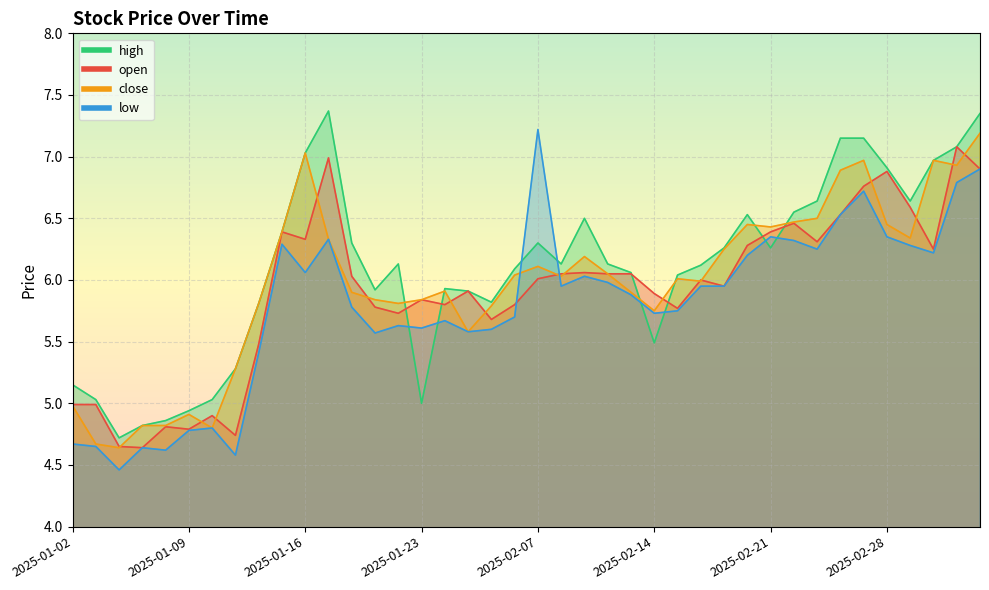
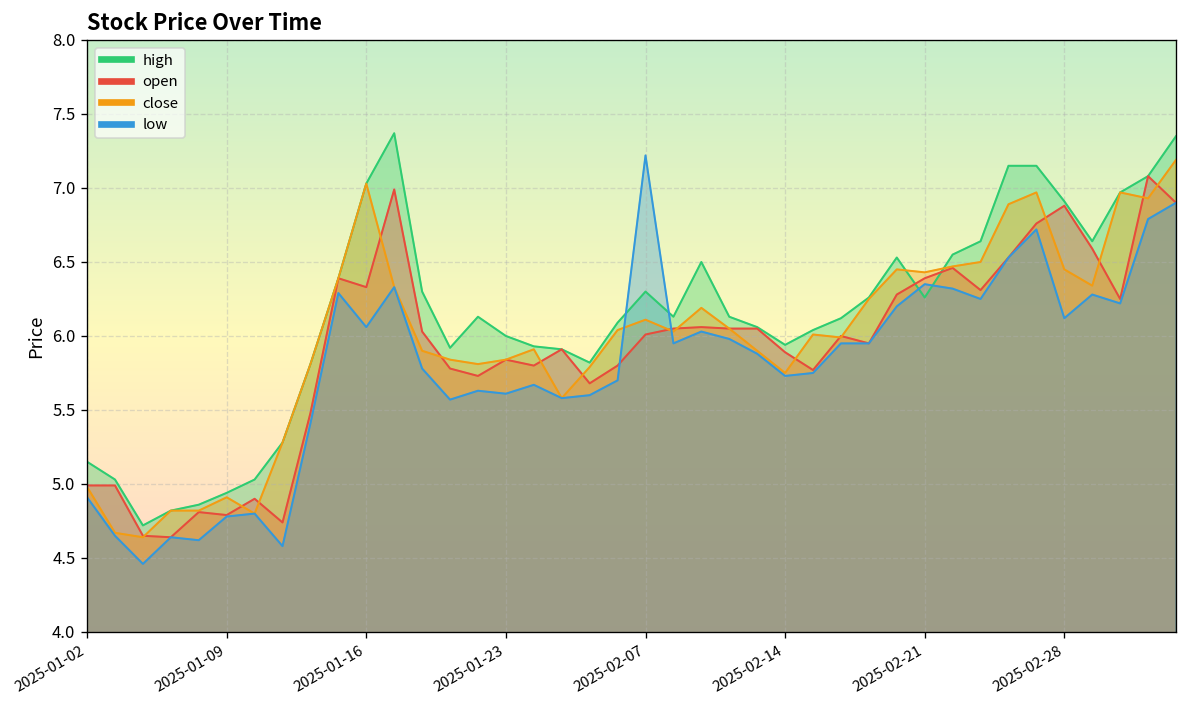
  {
    "high": {
      "2025-01-02": 5.15,
      "2025-01-09": 4.94,
-     "2025-01-23": 5,
+     "2025-01-23": 6,
      "2025-02-07": 6.30,
-     "2025-02-14": 5.49,
+     "2025-02-14": 5.94,
      "2025-02-21": 6.26,
      "2025-02-28": 6.91
    },
    "low": {
-     "2025-01-02": 4.67,
+     "2025-01-02": 4.91,
      "2025-01-16": 6.06,
      "2025-01-23": 5.61,
      "2025-02-07": 7.22,
      "2025-02-21": 6.35,
-     "2025-02-28": 6.35
+     "2025-02-28": 6.12
    }
  }
